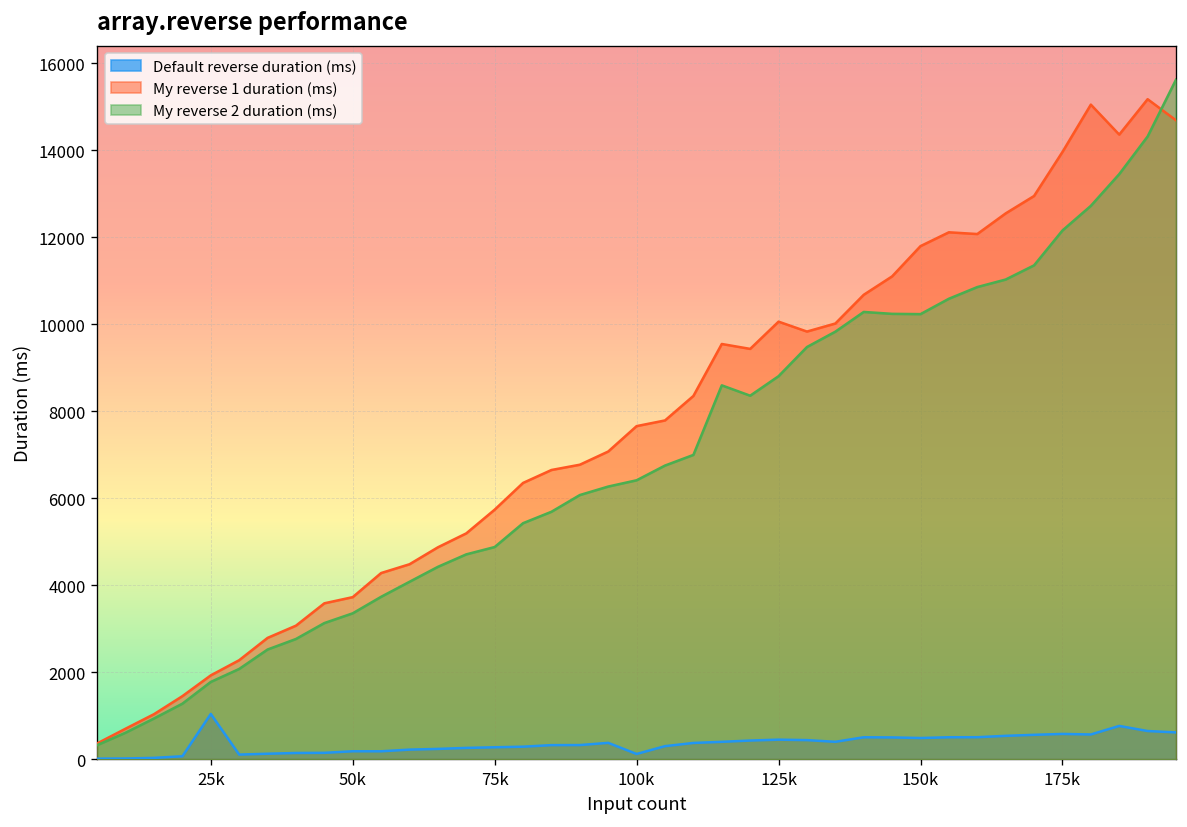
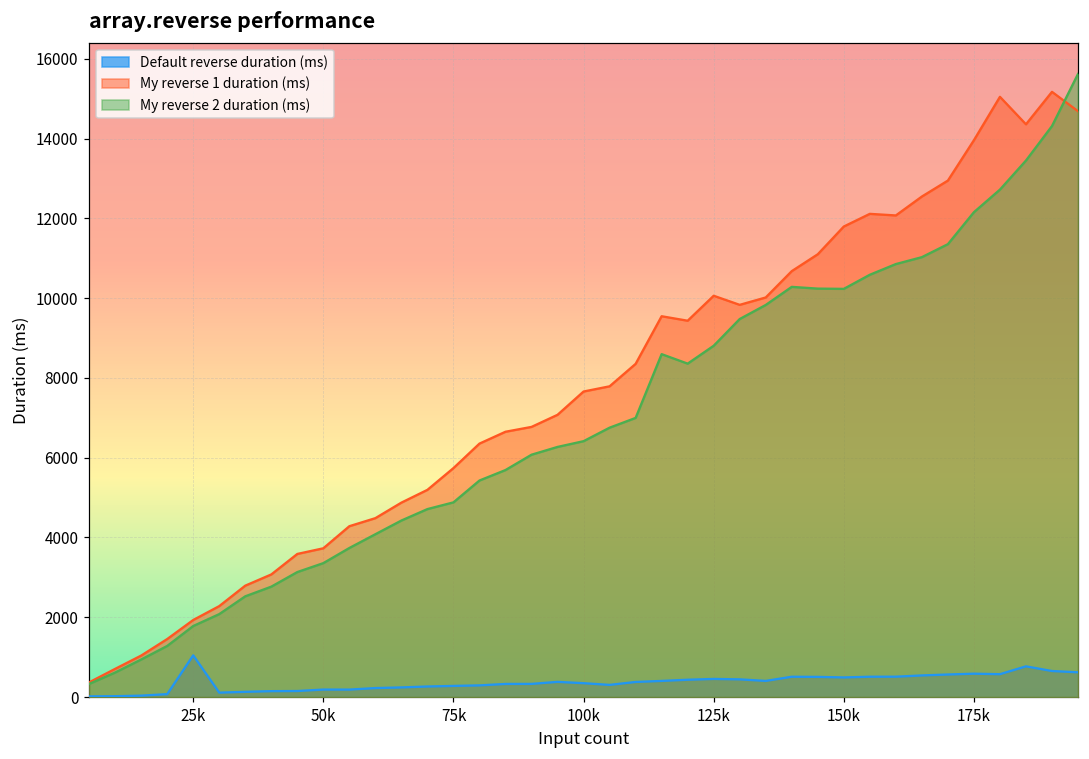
  {
    "Default reverse duration (ms)": {
      "25k": 1000,
      "50k": 200,
      "75k": 300,
-     "100k": 100,
+     "100k": 300,
      "125k": 500,
      "150k": 500,
      "175k": 600
    },
    "My reverse 1 duration (ms)": {
      "25k": 1900,
      "50k": 3700,
      "75k": 5700,
      "100k": 7700,
      "125k": 10100,
      "150k": 11800,
      "175k": 14000
    },
    "My reverse 2 duration (ms)": {
      "25k": 1800,
      "50k": 3400,
      "75k": 4900,
      "100k": 6400,
      "125k": 8800,
      "150k": 10200,
      "175k": 12200
    }
  }
